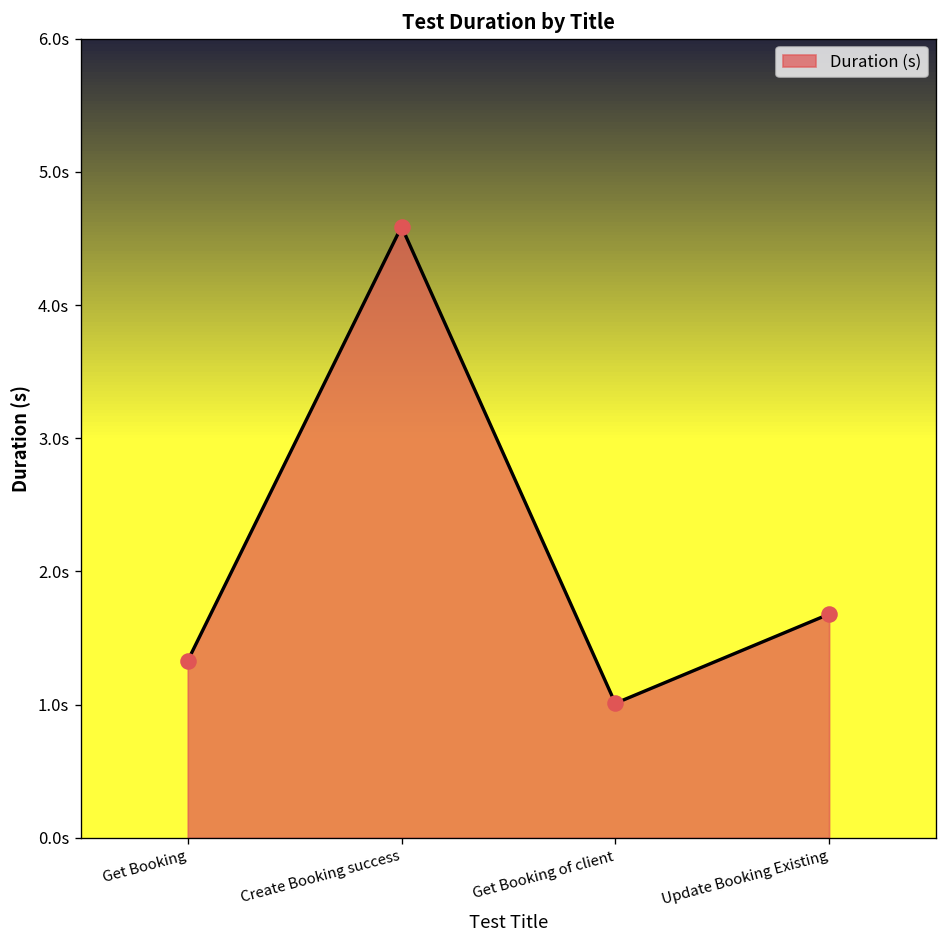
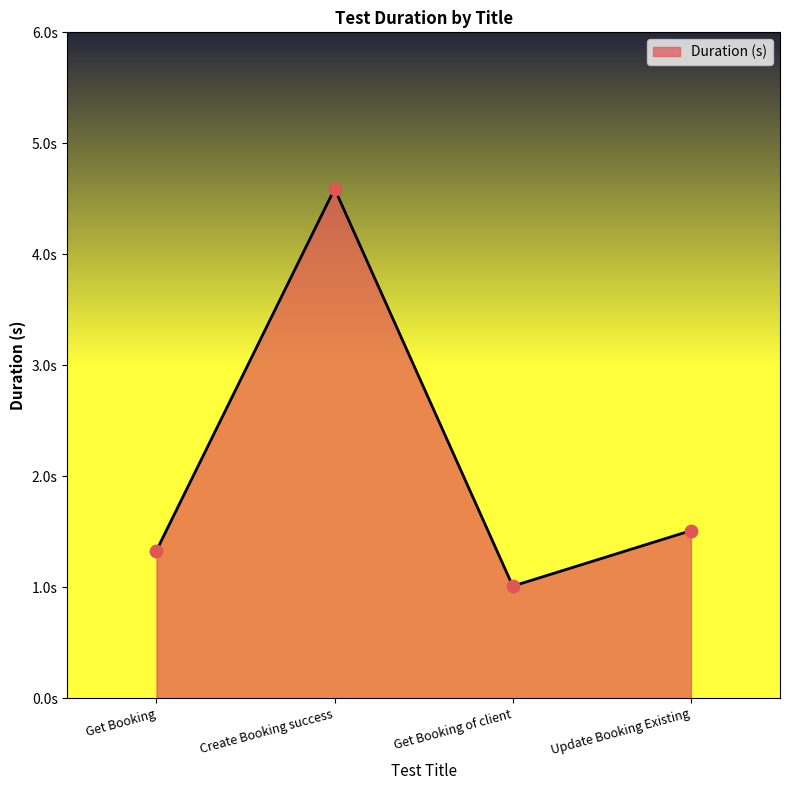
  {
    "Get Booking": "1.33s",
    "Create Booking success": "4.59s",
    "Get Booking of client": "1.01s",
-   "Update Booking Existing": "1.68s"
+   "Update Booking Existing": "1.51s"
  }
